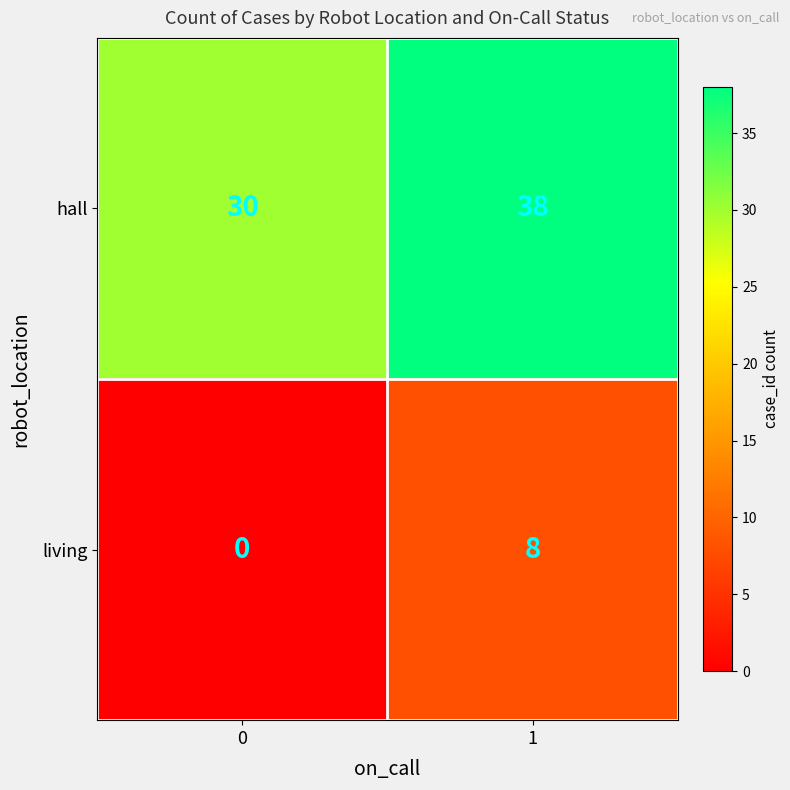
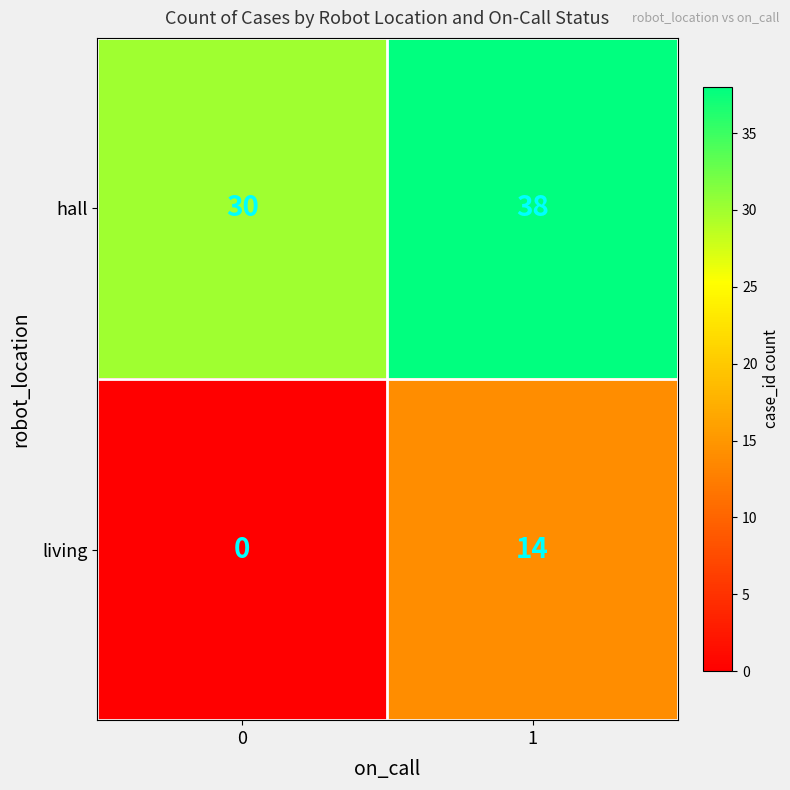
  {
    "hall": {
      "0": 30,
      "1": 38
    },
    "living": {
      "0": 0,
-     "1": 8
+     "1": 14
    }
  }
